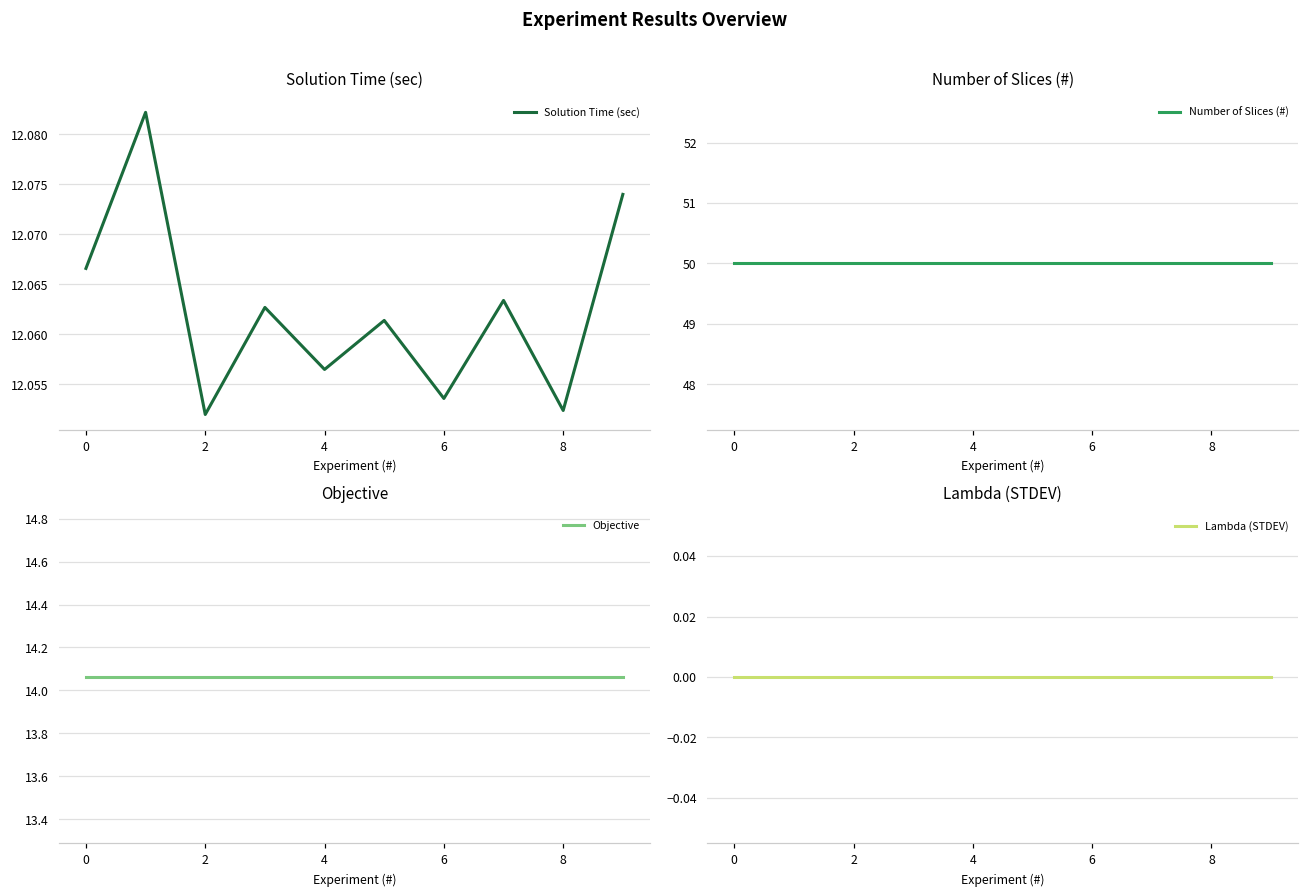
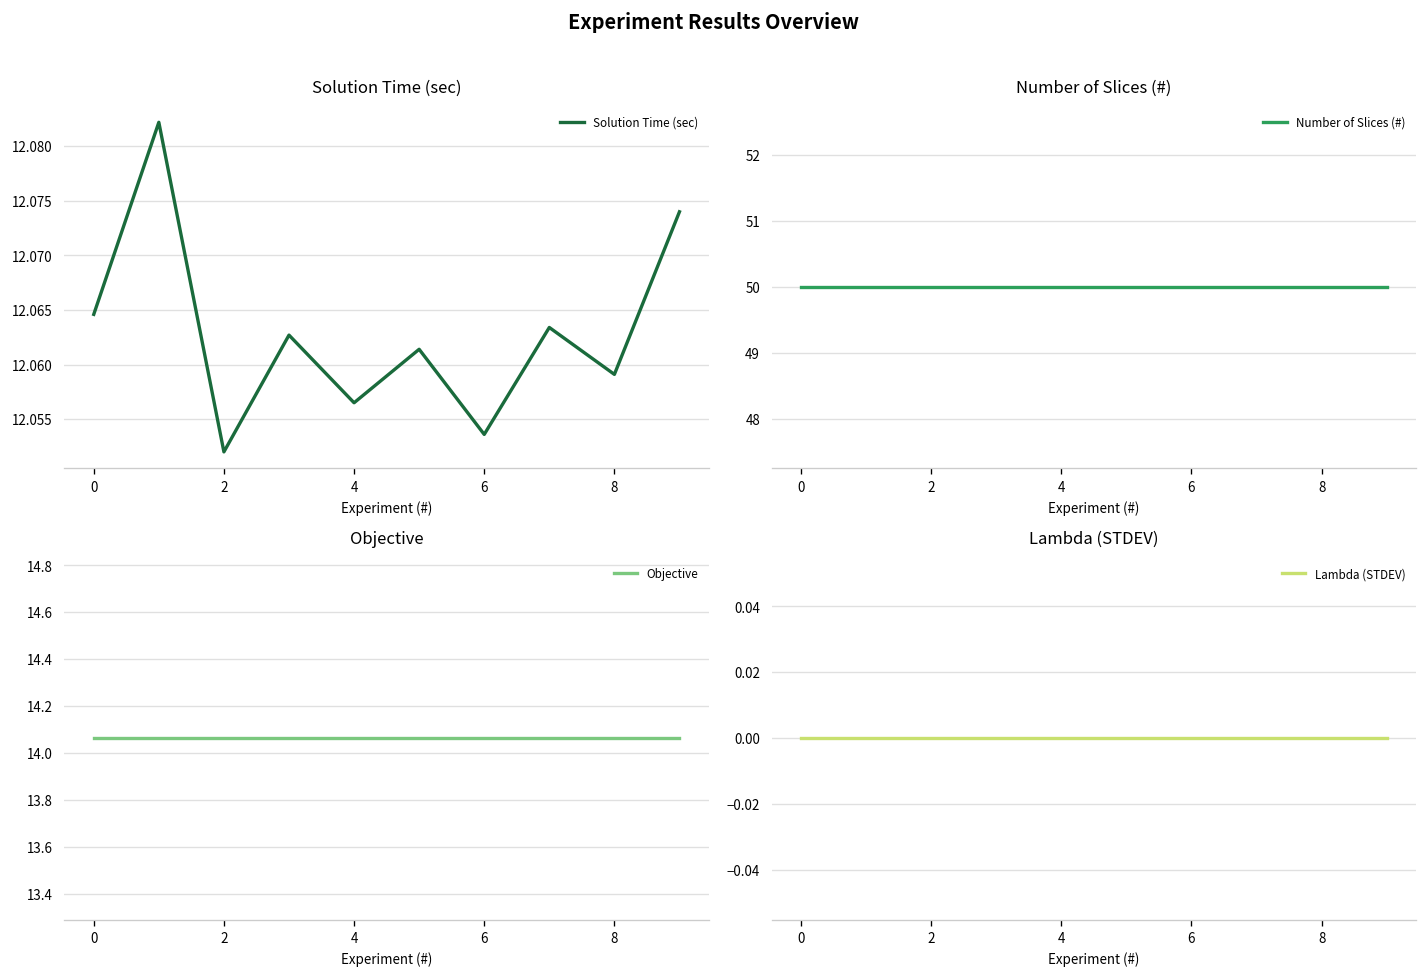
  {
    "Solution Time (sec)": {
-     "0": 12.067,
+     "0": 12.065,
      "2": 12.052,
      "4": 12.057,
      "6": 12.054,
-     "8": 12.052
+     "8": 12.059
    },
    "Number of Slices (#)": {
      "0": 50.0,
      "2": 50.0,
      "4": 50.0,
      "6": 50.0,
      "8": 50.0
    },
    "Objective": {
      "0": 14.06,
      "2": 14.06,
      "4": 14.06,
      "6": 14.06,
      "8": 14.06
    },
    "Lambda (STDEV)": {
      "0": 0.000,
      "2": 0.000,
      "4": 0.000,
      "6": 0.000,
      "8": 0.000
    }
  }
